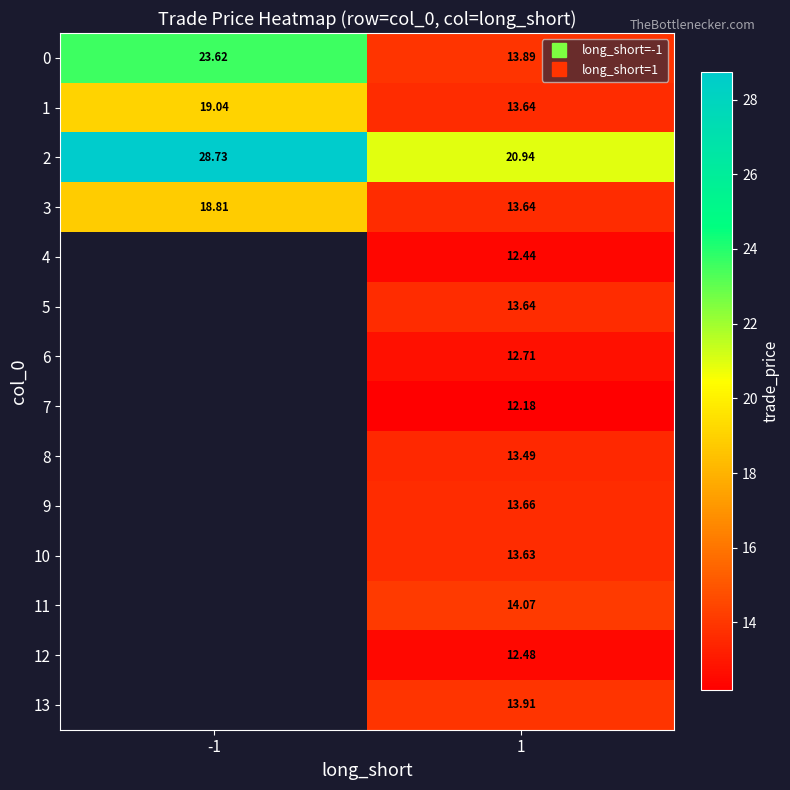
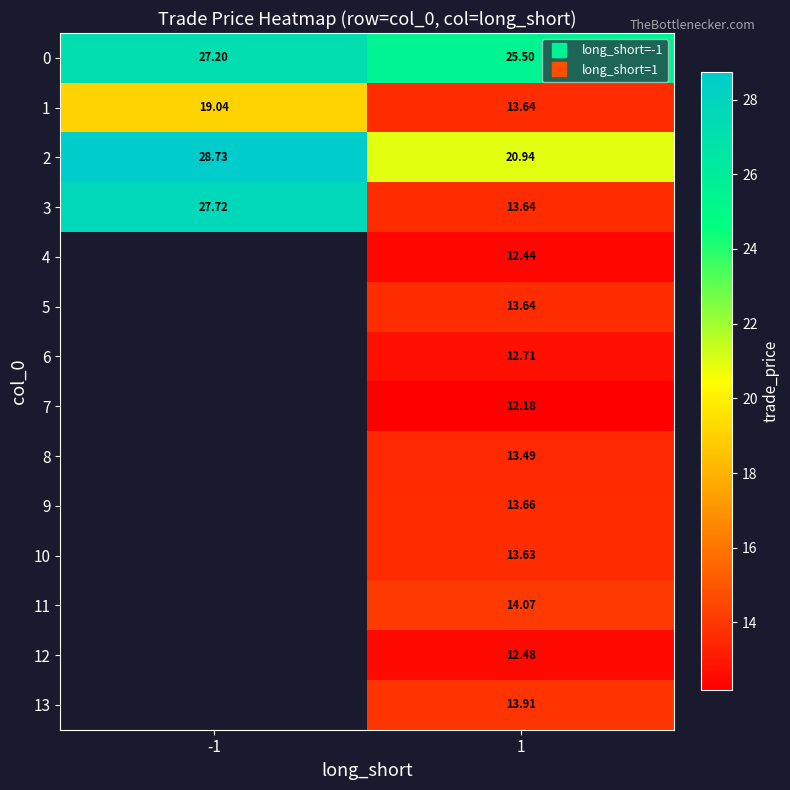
  {
    "0": {
-     "-1": 23.62,
-     "1": 13.89
+     "-1": 27.20,
+     "1": 25.50
    },
    "1": {
      "-1": 19.04,
      "1": 13.64
    },
    "2": {
      "-1": 28.73,
      "1": 20.94
    },
    "3": {
-     "-1": 18.81,
+     "-1": 27.72,
      "1": 13.64
    },
    "4": {
      "1": 12.44
    },
    "5": {
      "1": 13.64
    },
    "6": {
      "1": 12.71
    },
    "7": {
      "1": 12.18
    },
    "8": {
      "1": 13.49
    },
    "9": {
      "1": 13.66
    },
    "10": {
      "1": 13.63
    },
    "11": {
      "1": 14.07
    },
    "12": {
      "1": 12.48
    },
    "13": {
      "1": 13.91
    }
  }
